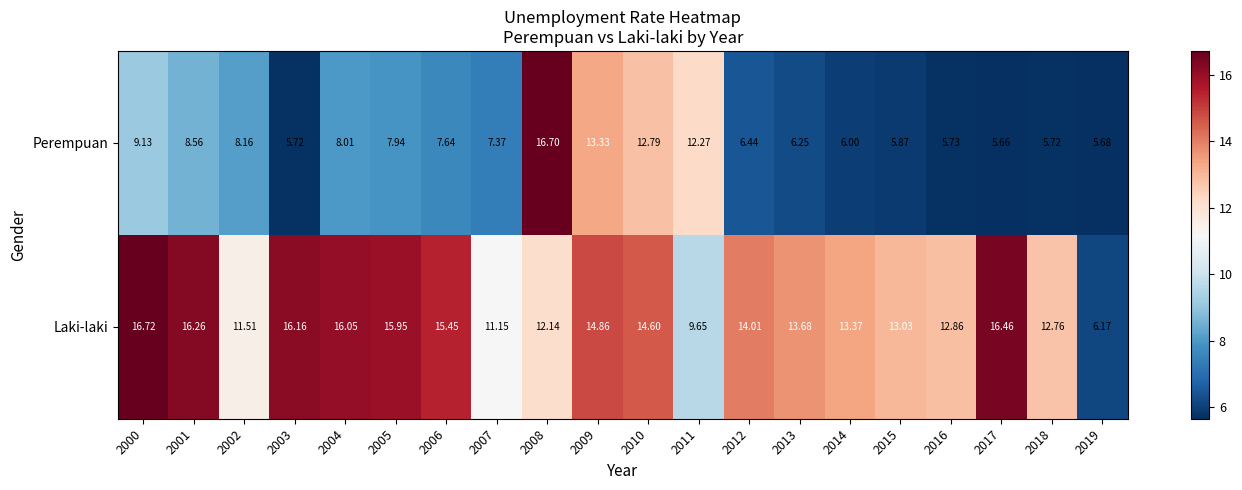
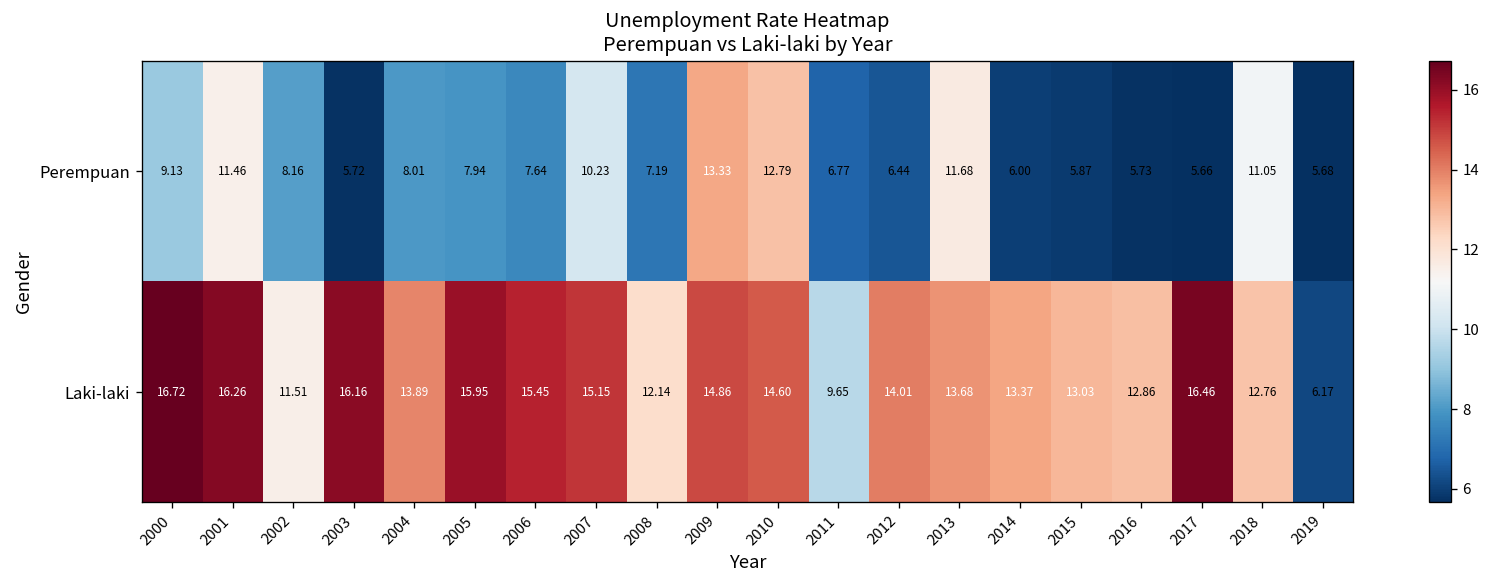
  {
    "Perempuan": {
      "2000": 9.13,
-     "2001": 8.56,
+     "2001": 11.46,
      "2002": 8.16,
      "2003": 5.72,
      "2004": 8.01,
      "2005": 7.94,
      "2006": 7.64,
-     "2007": 7.37,
-     "2008": 16.70,
+     "2007": 10.23,
+     "2008": 7.19,
      "2009": 13.33,
      "2010": 12.79,
-     "2011": 12.27,
+     "2011": 6.77,
      "2012": 6.44,
-     "2013": 6.25,
+     "2013": 11.68,
      "2014": 6.00,
      "2015": 5.87,
      "2016": 5.73,
      "2017": 5.66,
-     "2018": 5.72,
+     "2018": 11.05,
      "2019": 5.68
    },
    "Laki-laki": {
      "2000": 16.72,
      "2001": 16.26,
      "2002": 11.51,
      "2003": 16.16,
-     "2004": 16.05,
+     "2004": 13.89,
      "2005": 15.95,
      "2006": 15.45,
-     "2007": 11.15,
+     "2007": 15.15,
      "2008": 12.14,
      "2009": 14.86,
      "2010": 14.60,
      "2011": 9.65,
      "2012": 14.01,
      "2013": 13.68,
      "2014": 13.37,
      "2015": 13.03,
      "2016": 12.86,
      "2017": 16.46,
      "2018": 12.76,
      "2019": 6.17
    }
  }
